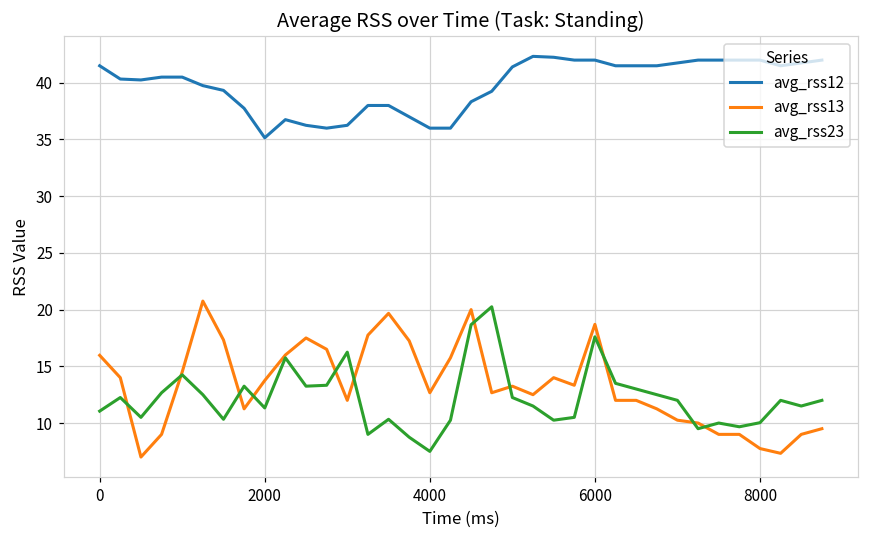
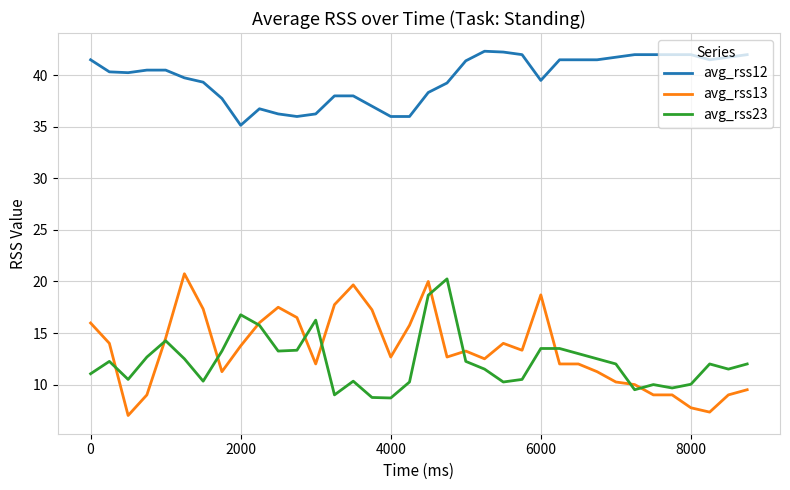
  {
    "avg_rss12": {
      "0": 41.5,
      "2000": 35.2,
      "4000": 36.0,
-     "6000": 42.0
+     "6000": 39.5
    },
    "avg_rss13": {
      "0": 16.0,
      "2000": 13.8,
      "4000": 12.7,
      "6000": 18.7,
      "8000": 7.8
    },
    "avg_rss23": {
      "0": 11.1,
-     "2000": 11.3,
-     "4000": 7.5,
-     "6000": 17.6,
+     "2000": 16.8,
+     "4000": 8.7,
+     "6000": 13.5,
      "8000": 10.0
    }
  }
